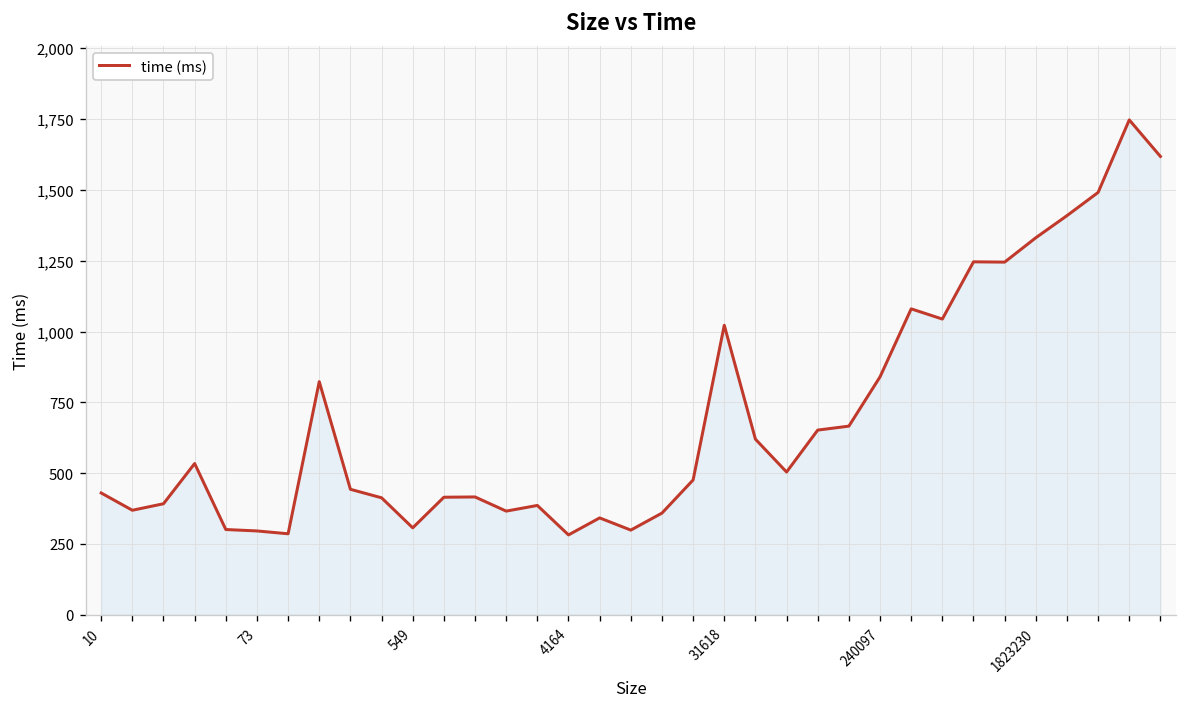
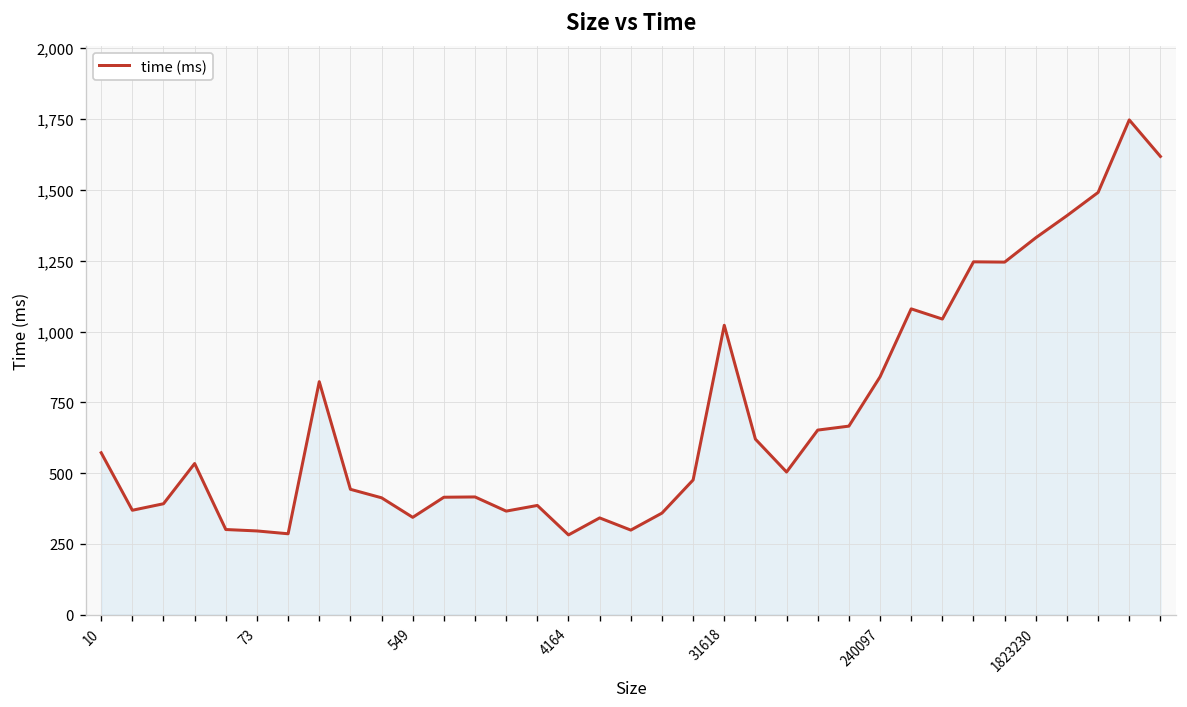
  {
-   "10": "430",
+   "10": "570",
    "73": "300",
-   "549": "310",
+   "549": "340",
    "4164": "280",
    "31618": "1,020",
    "240097": "840",
    "1823230": "1,330"
  }
